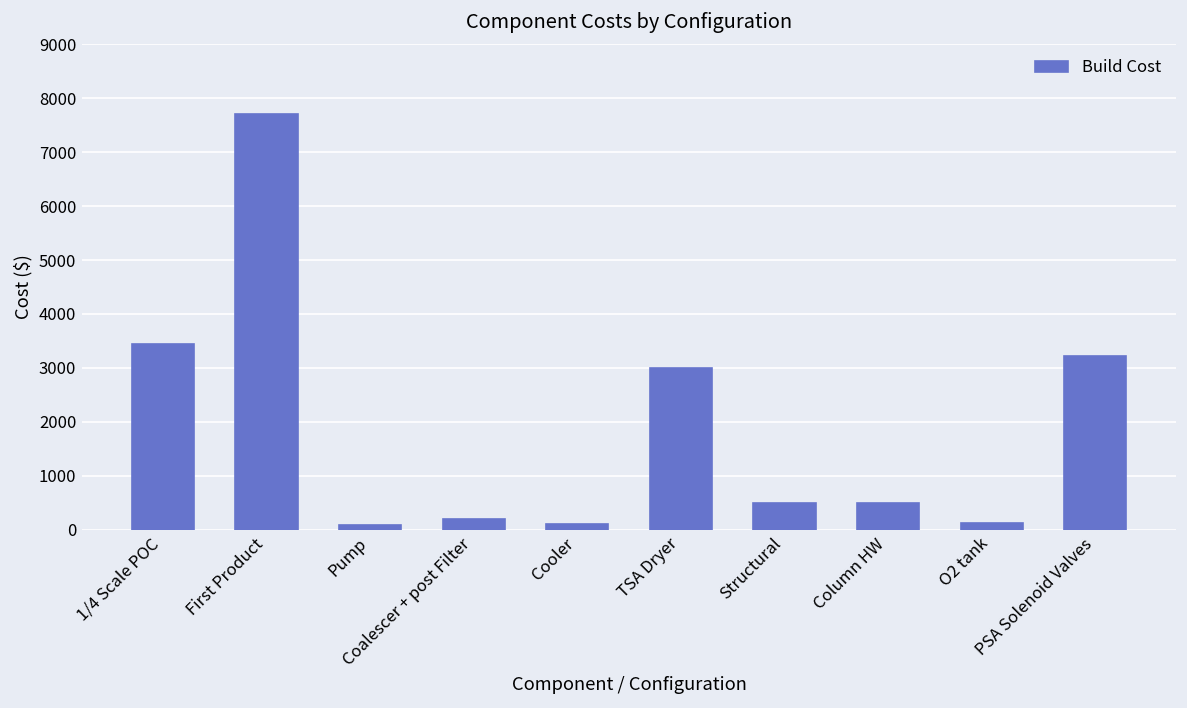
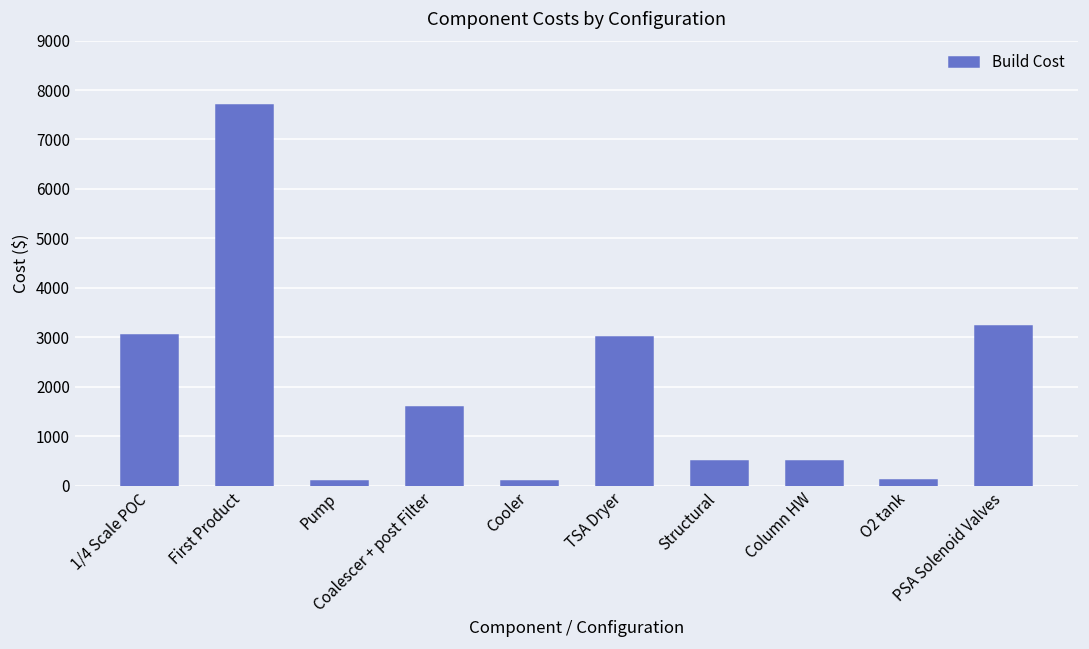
  {
-   "1/4 Scale POC": 3400,
+   "1/4 Scale POC": 3000,
    "First Product": 7700,
    "Pump": 100,
-   "Coalescer + post Filter": 200,
+   "Coalescer + post Filter": 1600,
    "Cooler": 100,
    "TSA Dryer": 3000,
    "Structural": 500,
    "Column HW": 500,
    "O2 tank": 100,
    "PSA Solenoid Valves": 3200
  }
